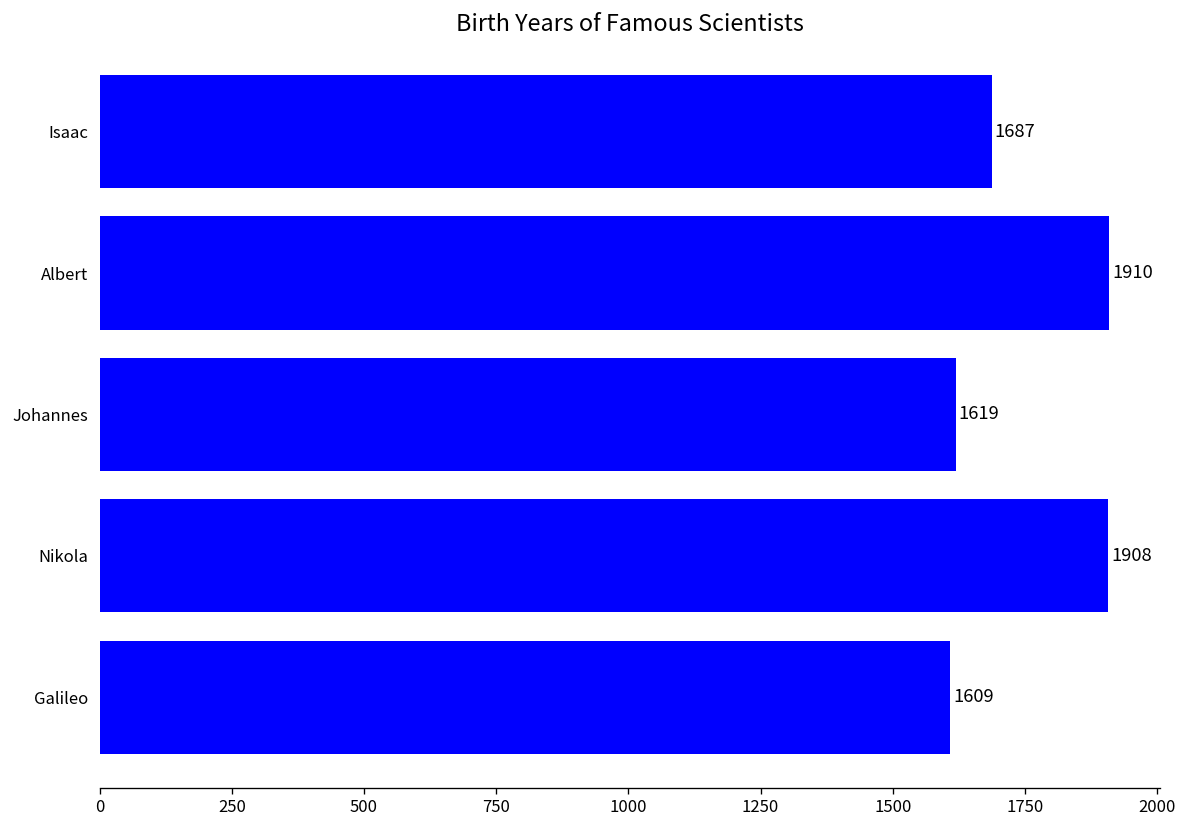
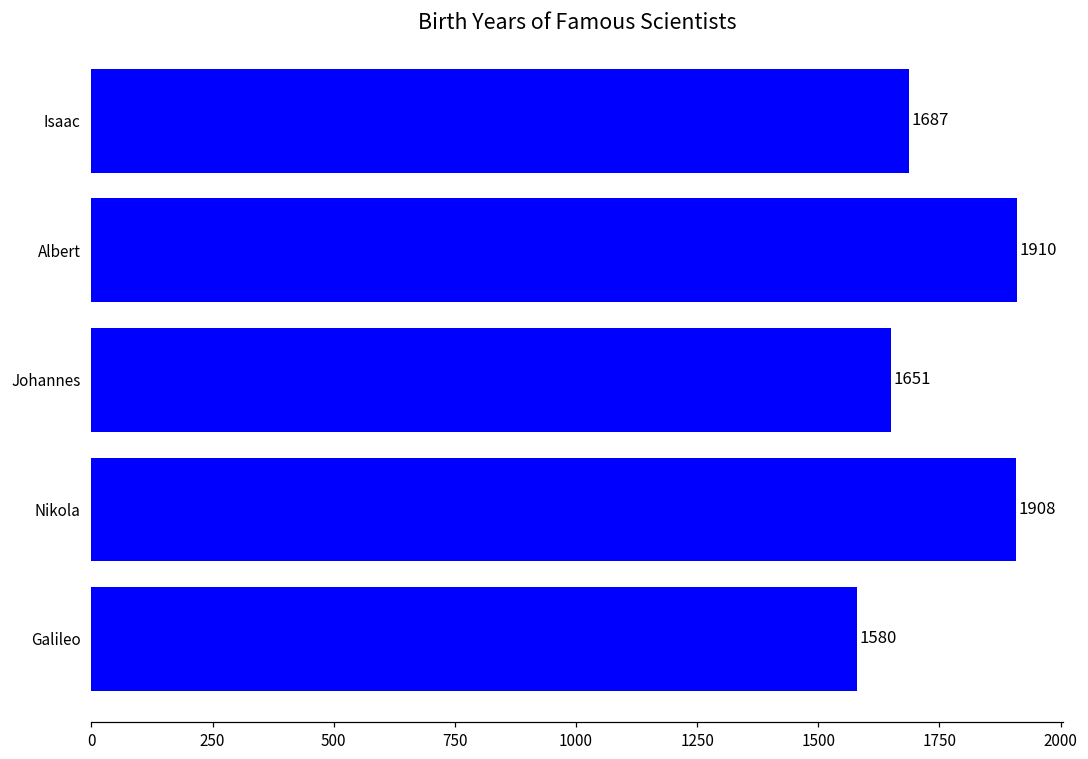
  {
    "Isaac": 1687,
    "Albert": 1910,
-   "Johannes": 1619,
+   "Johannes": 1651,
    "Nikola": 1908,
-   "Galileo": 1609
+   "Galileo": 1580
  }
